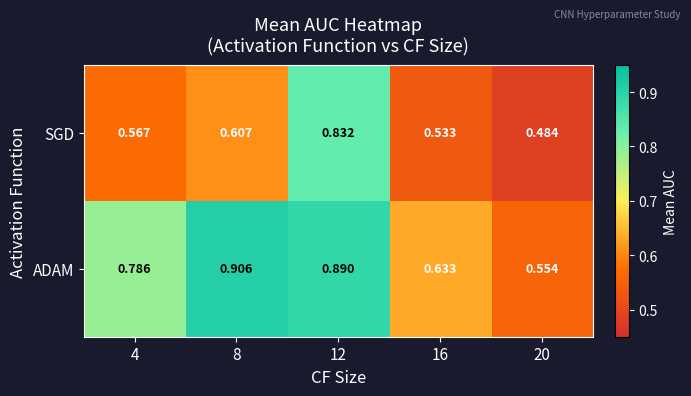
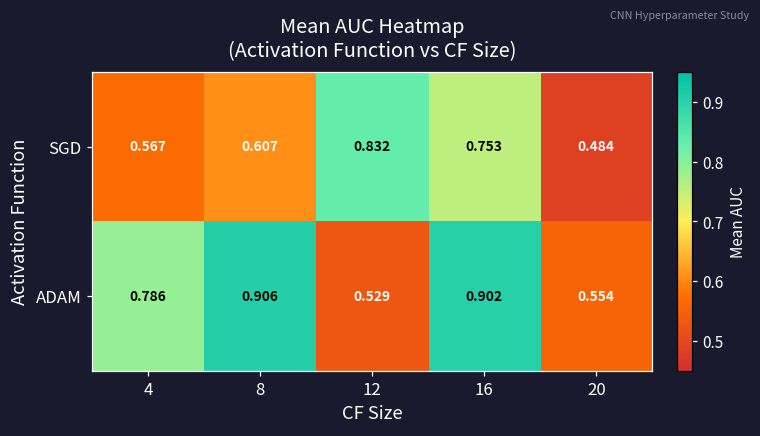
  {
    "SGD": {
      "4": 0.567,
      "8": 0.607,
      "12": 0.832,
-     "16": 0.533,
+     "16": 0.753,
      "20": 0.484
    },
    "ADAM": {
      "4": 0.786,
      "8": 0.906,
-     "12": 0.890,
-     "16": 0.633,
+     "12": 0.529,
+     "16": 0.902,
      "20": 0.554
    }
  }
